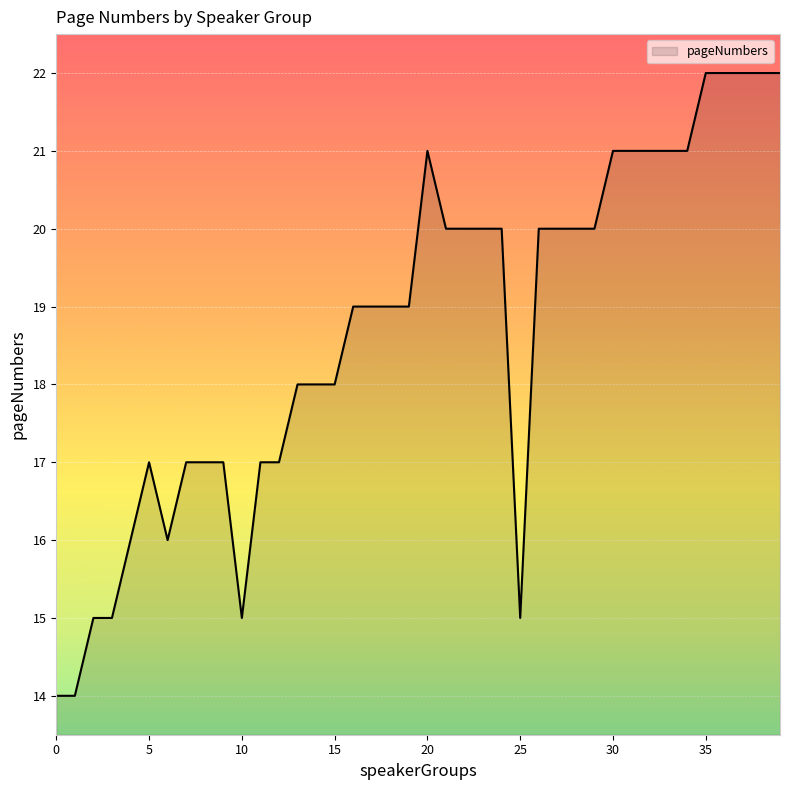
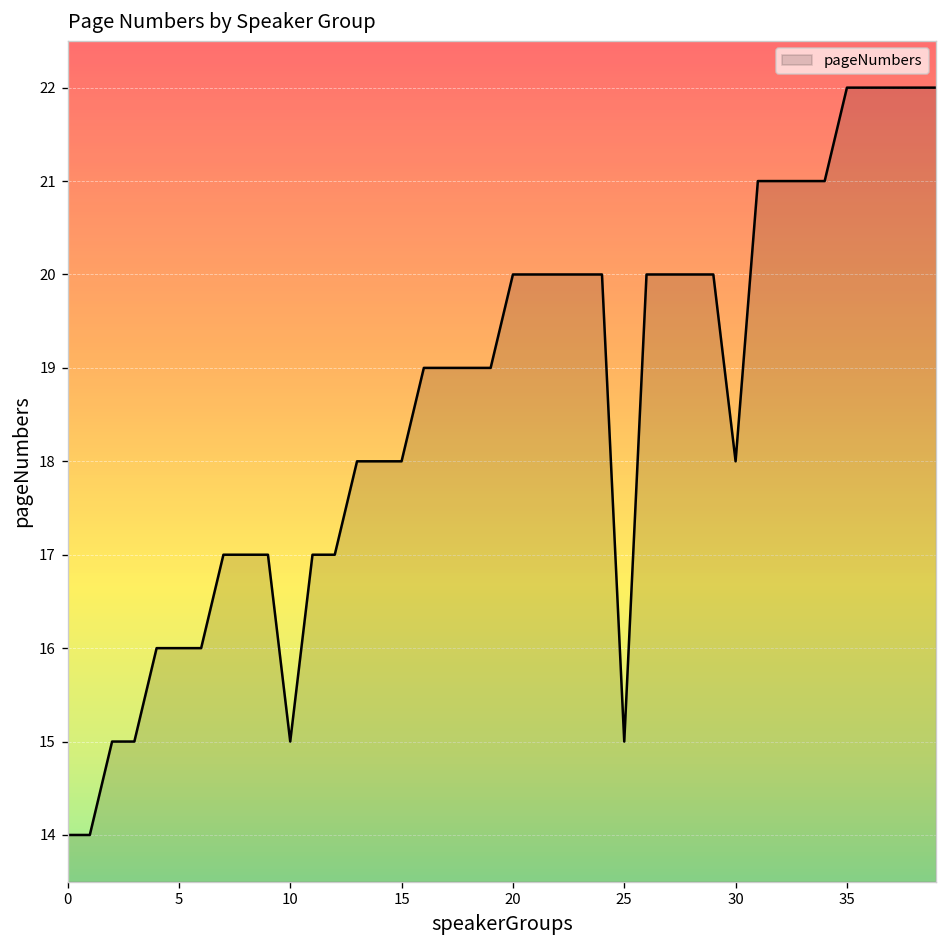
  {
    "0": 14,
-   "5": 17,
+   "5": 16,
    "10": 15,
    "15": 18,
-   "20": 21,
+   "20": 20,
    "25": 15,
-   "30": 21,
+   "30": 18,
    "35": 22
  }
